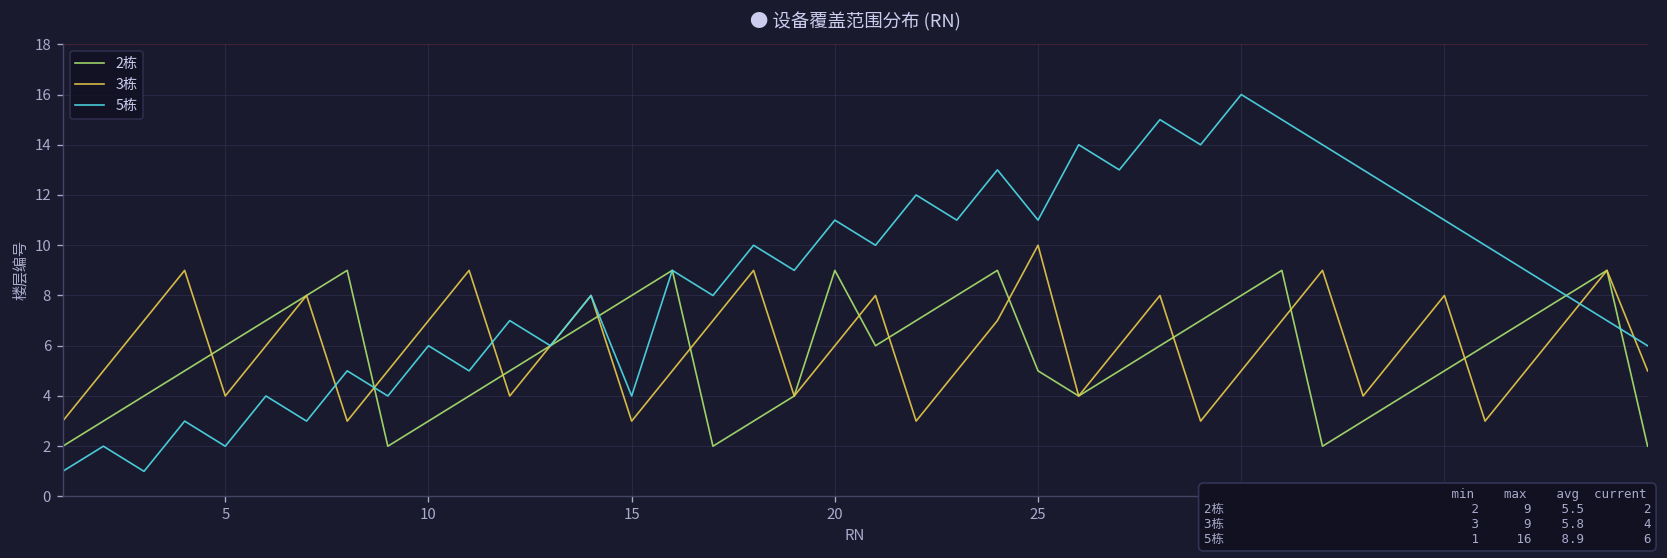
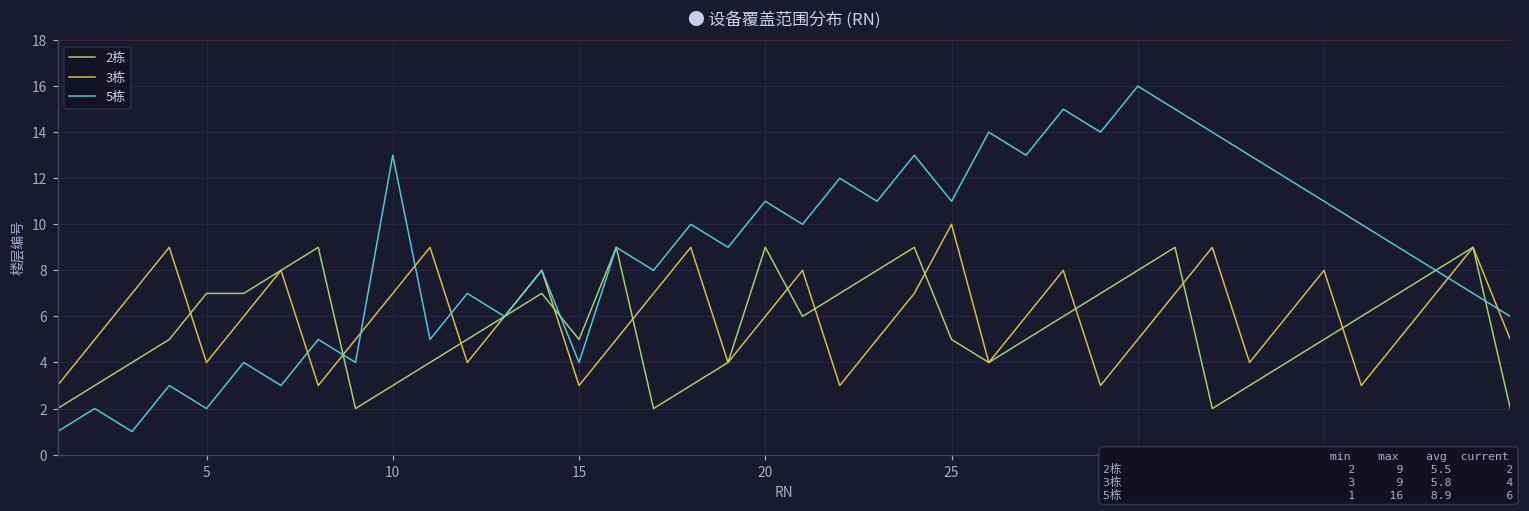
  {
    "2栋": {
-     "5": 6,
+     "5": 7,
      "10": 3,
-     "15": 8,
+     "15": 5,
      "20": 9,
      "25": 5,
      "40": 2
    },
    "3栋": {
      "5": 4,
      "10": 7,
      "15": 3,
      "20": 6,
      "25": 10,
      "40": 5
    },
    "5栋": {
      "5": 2,
-     "10": 6,
+     "10": 13,
      "15": 4,
      "20": 11,
      "25": 11,
      "40": 6
    }
  }
